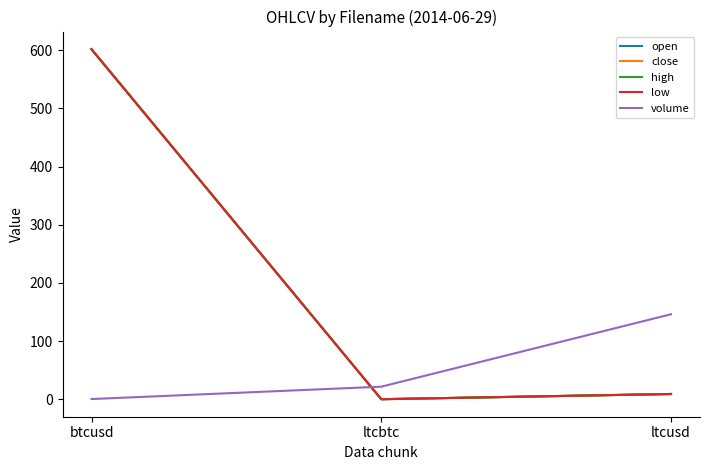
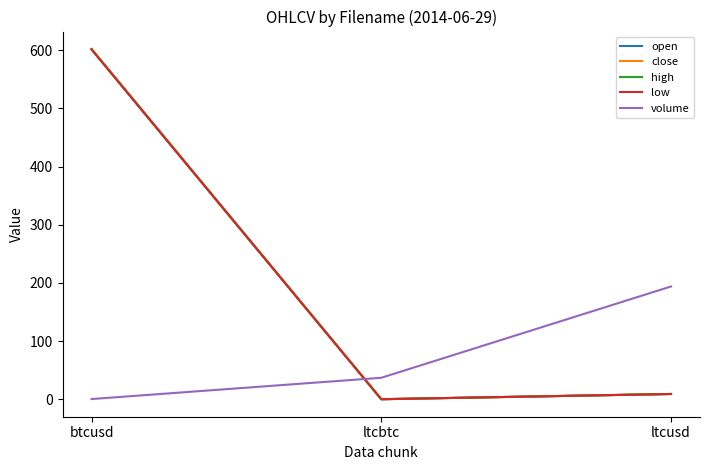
  {
    "low": {
      "btcusd": 600,
      "ltcbtc": 0,
      "ltcusd": 10
    },
    "volume": {
      "btcusd": 0,
-     "ltcbtc": 20,
-     "ltcusd": 150
+     "ltcbtc": 40,
+     "ltcusd": 190
    }
  }
